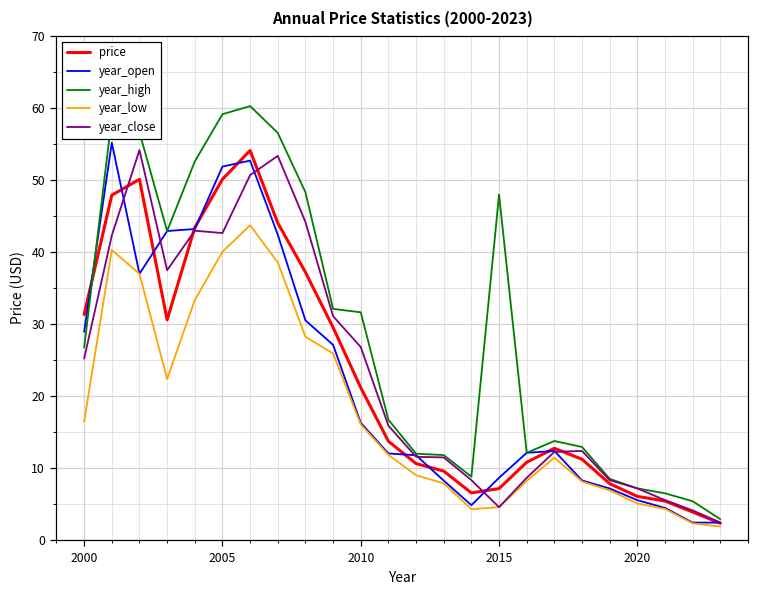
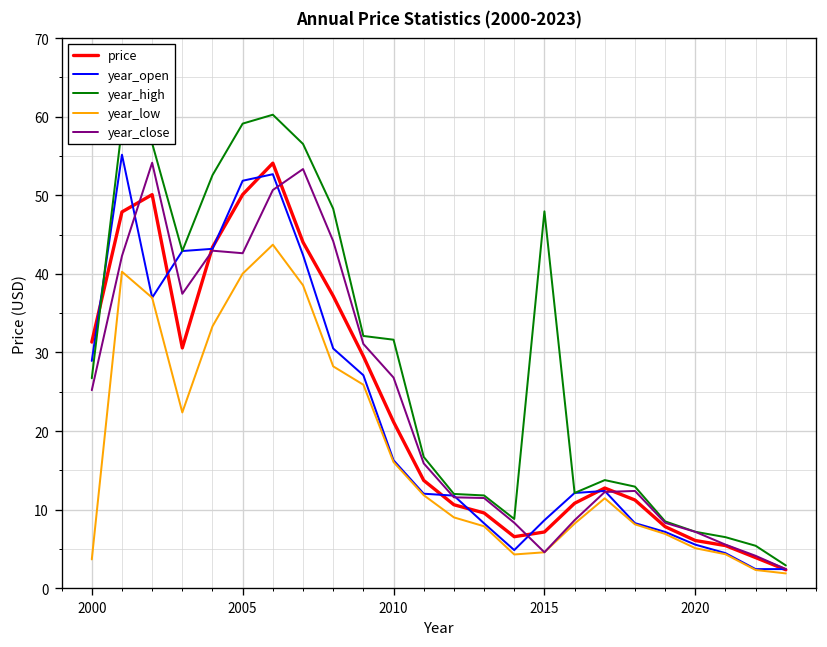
  {
    "price": {
      "2000": 31,
      "2005": 50,
      "2010": 21,
      "2015": 7,
      "2020": 6
    },
    "year_open": {
      "2000": 29,
      "2005": 52,
      "2015": 9,
      "2020": 6
    },
    "year_high": {
      "2000": 27,
      "2005": 59,
      "2010": 32,
      "2015": 48
    },
    "year_low": {
-     "2000": 16,
+     "2000": 4,
      "2005": 40,
      "2020": 5
    },
    "year_close": {
      "2000": 25,
      "2005": 43,
      "2010": 27
    }
  }
